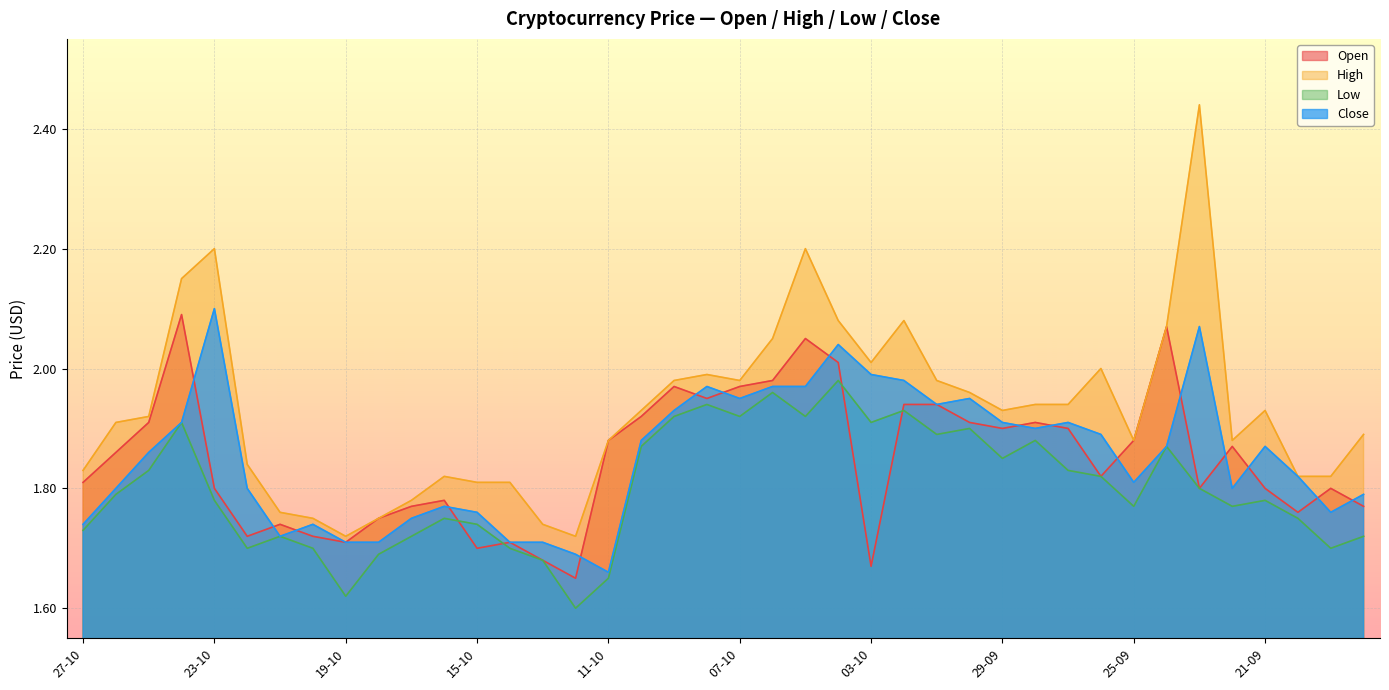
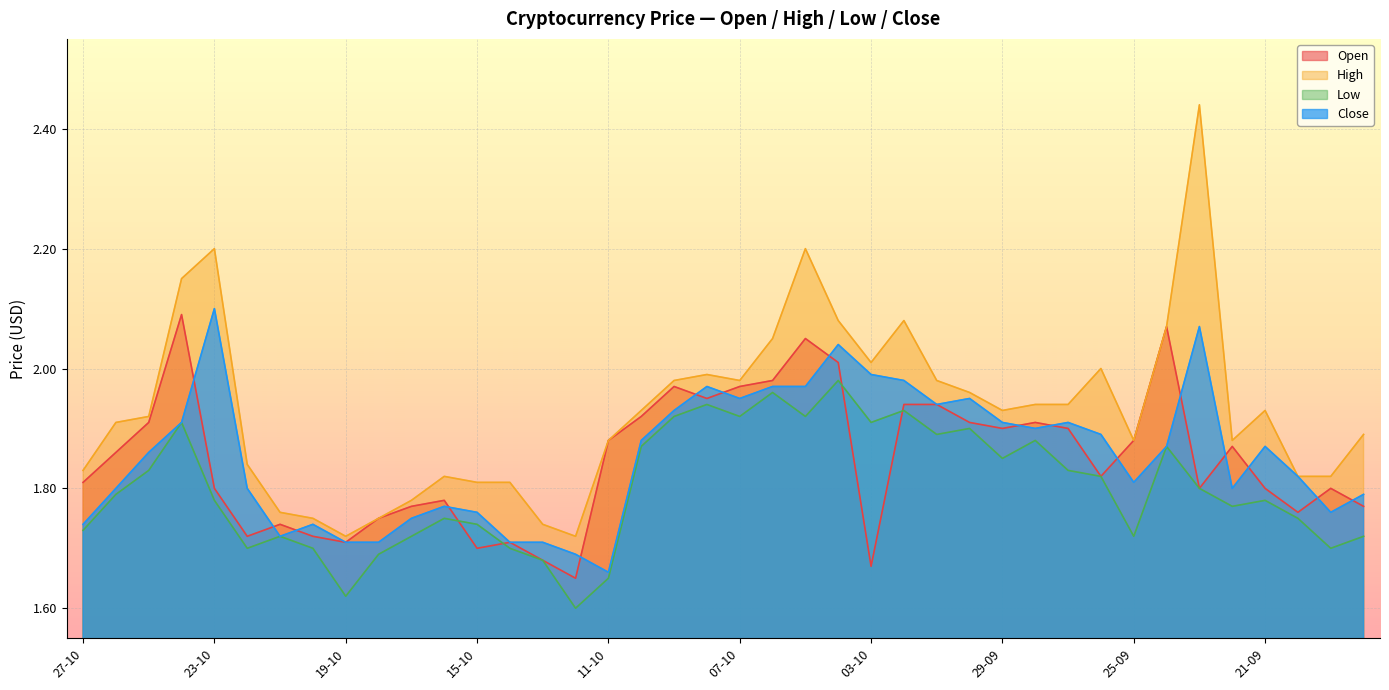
  {
    "Open": {
      "27-10": 1.81,
      "23-10": 1.80,
      "15-10": 1.70,
      "07-10": 1.97,
      "03-10": 1.67,
      "29-09": 1.90,
      "21-09": 1.80
    },
    "High": {
      "27-10": 1.83,
      "23-10": 2.20,
      "19-10": 1.72,
      "15-10": 1.81,
      "07-10": 1.98,
      "03-10": 2.01,
      "29-09": 1.93,
      "21-09": 1.93
    },
    "Low": {
      "27-10": 1.73,
      "23-10": 1.78,
      "19-10": 1.62,
      "15-10": 1.74,
      "11-10": 1.65,
      "07-10": 1.92,
      "03-10": 1.91,
      "29-09": 1.85,
-     "25-09": 1.77,
+     "25-09": 1.72,
      "21-09": 1.78
    },
    "Close": {
      "27-10": 1.74,
      "23-10": 2.10,
      "15-10": 1.76,
      "11-10": 1.66,
      "07-10": 1.95,
      "03-10": 1.99,
      "29-09": 1.91,
      "25-09": 1.81,
      "21-09": 1.87
    }
  }
